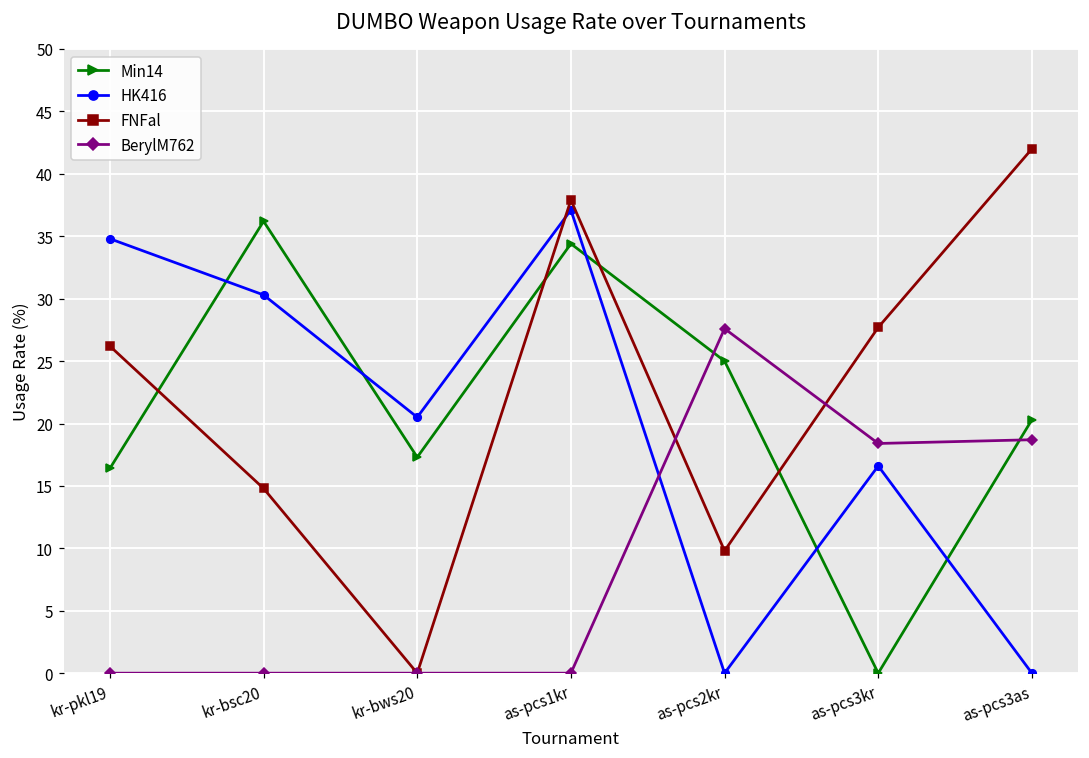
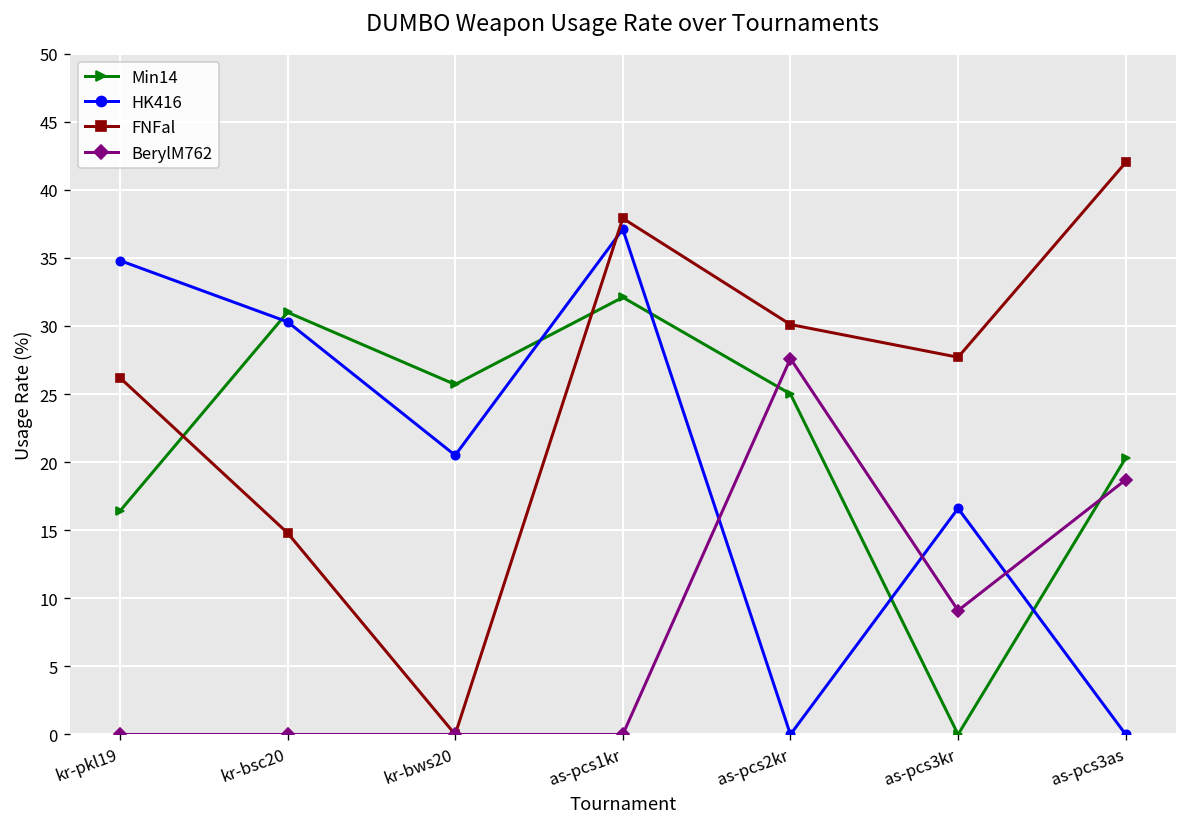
  {
    "Min14": {
      "kr-pkl19": 16.4,
-     "kr-bsc20": 36.2,
-     "kr-bws20": 17.3,
-     "as-pcs1kr": 34.4,
+     "kr-bsc20": 31.0,
+     "kr-bws20": 25.7,
+     "as-pcs1kr": 32.1,
      "as-pcs2kr": 25.0,
      "as-pcs3kr": 0.0,
      "as-pcs3as": 20.3
    },
    "HK416": {
      "kr-pkl19": 34.8,
      "kr-bsc20": 30.3,
      "kr-bws20": 20.5,
      "as-pcs1kr": 37.1,
      "as-pcs2kr": 0.0,
      "as-pcs3kr": 16.6,
      "as-pcs3as": 0.0
    },
    "FNFal": {
      "kr-pkl19": 26.2,
      "kr-bsc20": 14.8,
      "as-pcs1kr": 37.9,
-     "as-pcs2kr": 9.8,
+     "as-pcs2kr": 30.1,
      "as-pcs3kr": 27.7,
      "as-pcs3as": 42.0
    },
    "BerylM762": {
      "kr-pkl19": 0.0,
      "kr-bsc20": 0.0,
      "as-pcs1kr": 0.0,
      "as-pcs2kr": 27.6,
-     "as-pcs3kr": 18.4,
+     "as-pcs3kr": 9.1,
      "as-pcs3as": 18.7
    }
  }
